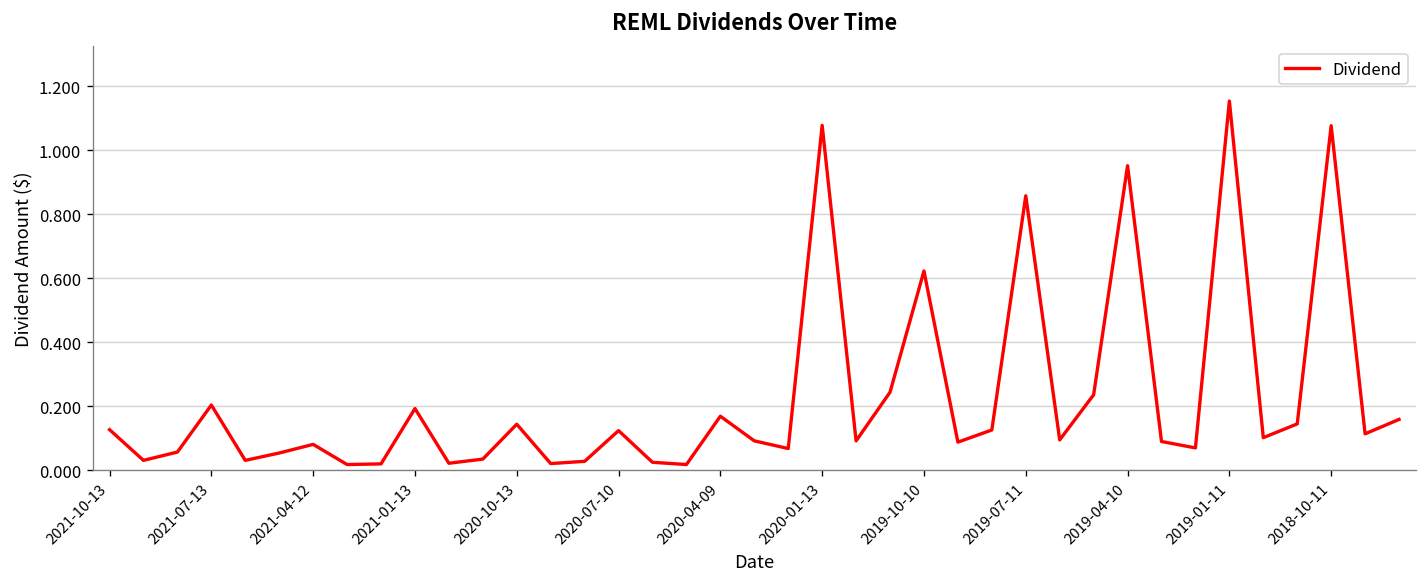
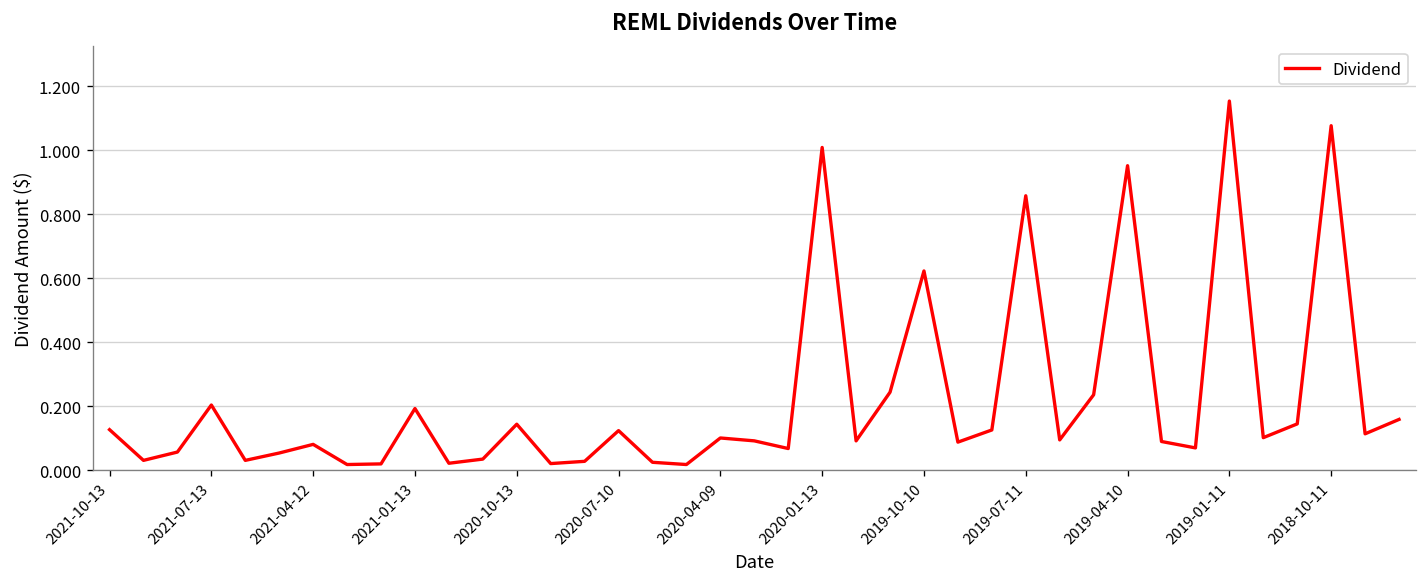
  {
    "2021-10-13": 0.13,
    "2021-07-13": 0.20,
    "2021-04-12": 0.08,
    "2021-01-13": 0.19,
    "2020-10-13": 0.14,
    "2020-07-10": 0.12,
-   "2020-04-09": 0.17,
-   "2020-01-13": 1.08,
+   "2020-04-09": 0.10,
+   "2020-01-13": 1.01,
    "2019-10-10": 0.62,
    "2019-07-11": 0.86,
    "2019-04-10": 0.95,
    "2019-01-11": 1.15,
    "2018-10-11": 1.08
  }
